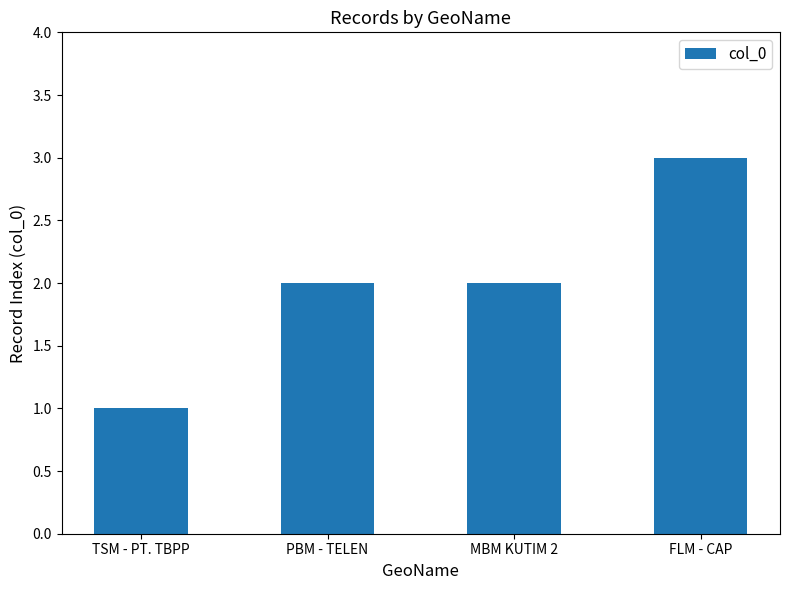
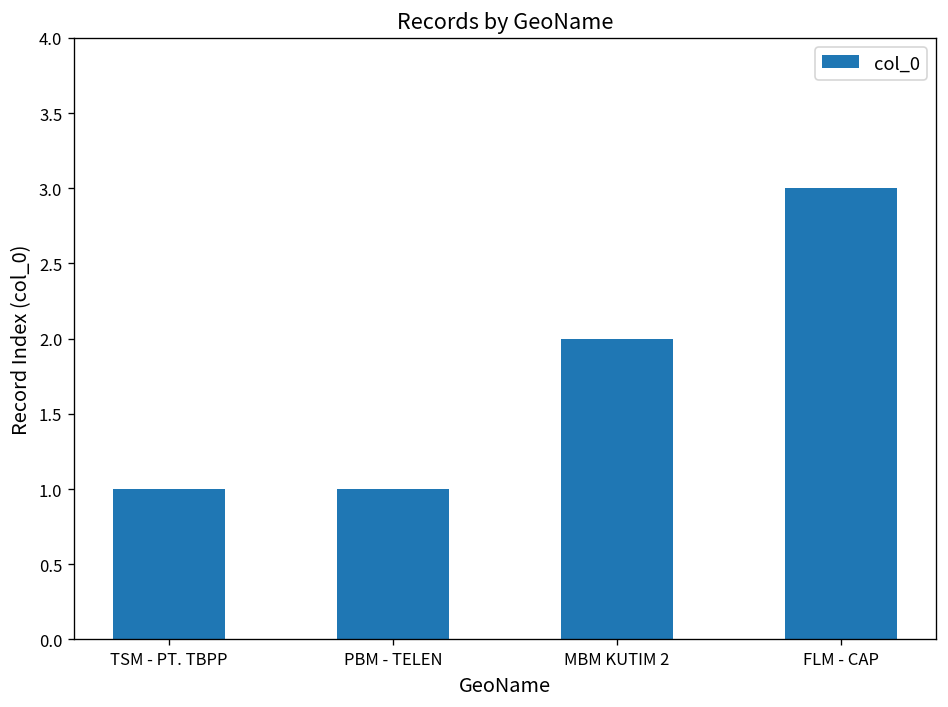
  {
    "TSM - PT. TBPP": 1,
-   "PBM - TELEN": 2,
+   "PBM - TELEN": 1,
    "MBM KUTIM 2": 2,
    "FLM - CAP": 3
  }
